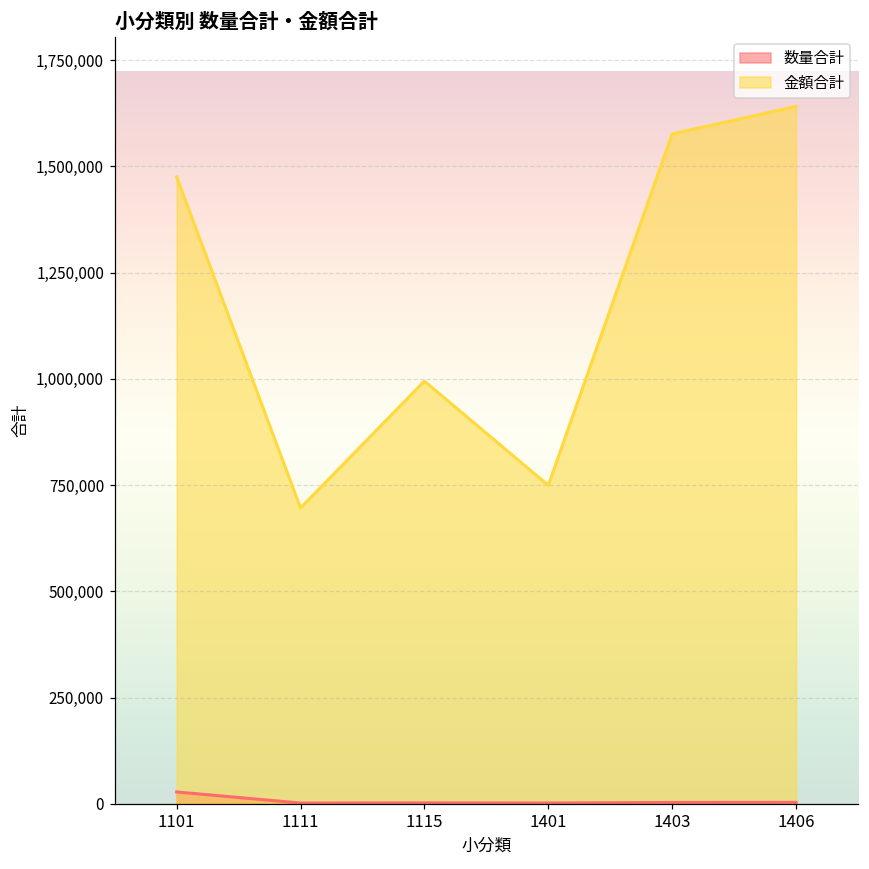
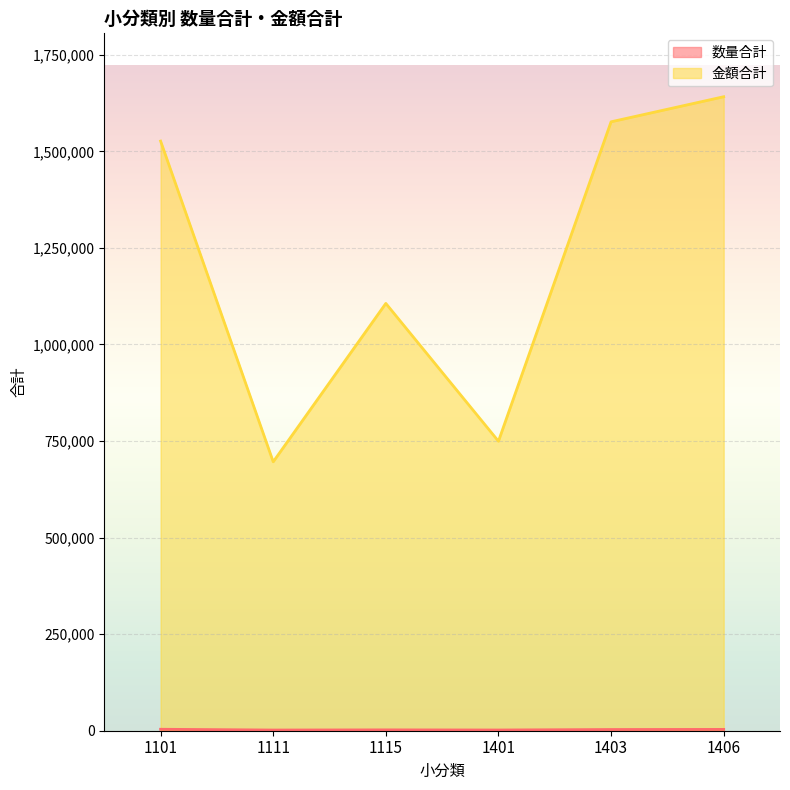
  {
    "数量合計": {
-     "1101": "30,000",
+     "1101": "0",
      "1111": "0",
      "1115": "0",
      "1401": "0",
      "1403": "0",
      "1406": "0"
    },
    "金額合計": {
-     "1101": "1,480,000",
+     "1101": "1,530,000",
      "1111": "700,000",
-     "1115": "990,000",
+     "1115": "1,110,000",
      "1401": "750,000",
      "1403": "1,580,000",
      "1406": "1,640,000"
    }
  }
